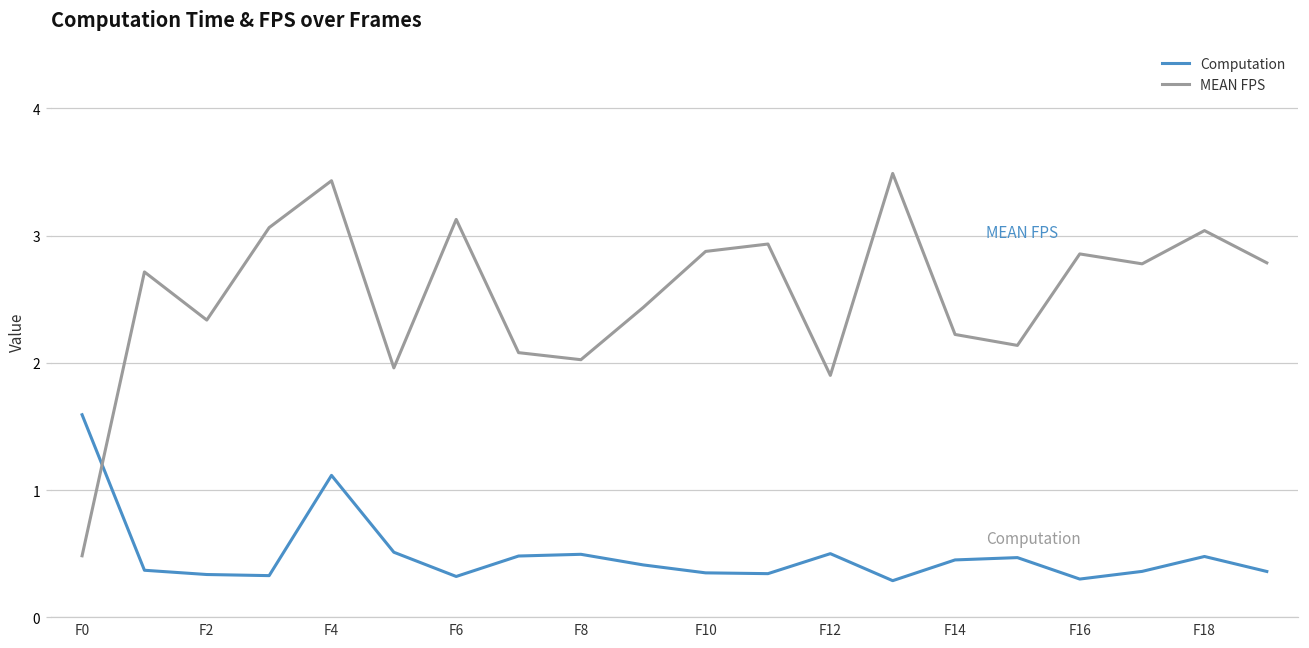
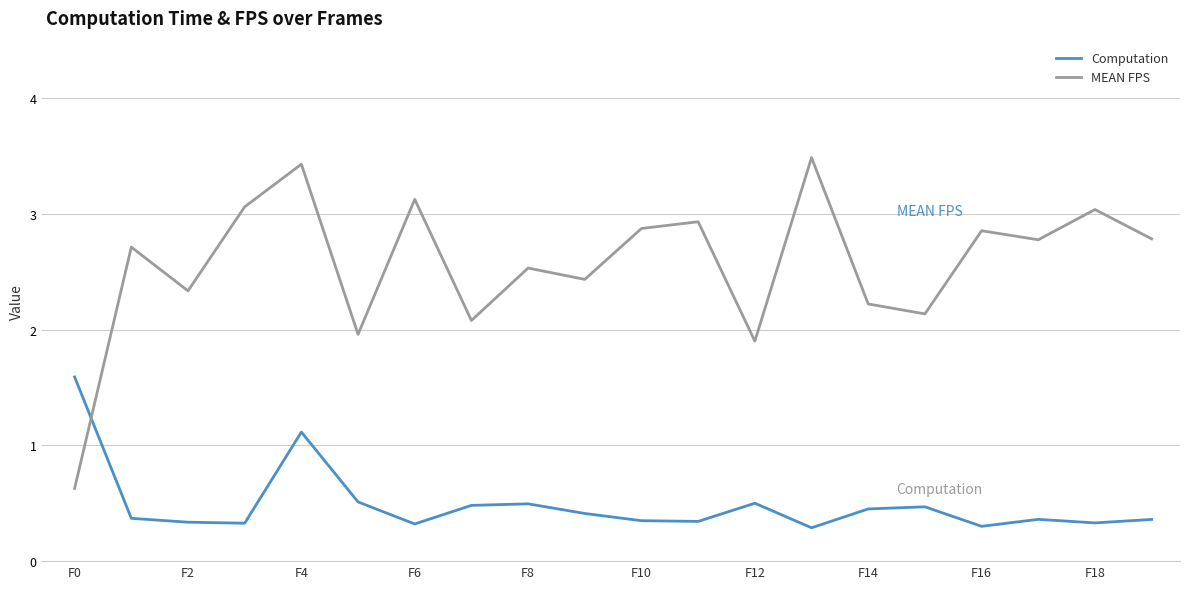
  {
    "Computation": {
      "F0": 1.59,
      "F2": 0.34,
      "F4": 1.12,
      "F6": 0.32,
      "F8": 0.50,
      "F10": 0.35,
      "F12": 0.50,
      "F14": 0.45,
      "F16": 0.30,
-     "F18": 0.48
+     "F18": 0.33
    },
    "MEAN FPS": {
-     "F0": 0.48,
+     "F0": 0.63,
      "F2": 2.34,
      "F4": 3.43,
      "F6": 3.13,
-     "F8": 2.03,
+     "F8": 2.53,
      "F10": 2.88,
      "F12": 1.90,
      "F14": 2.22,
      "F16": 2.86,
      "F18": 3.04
    }
  }
